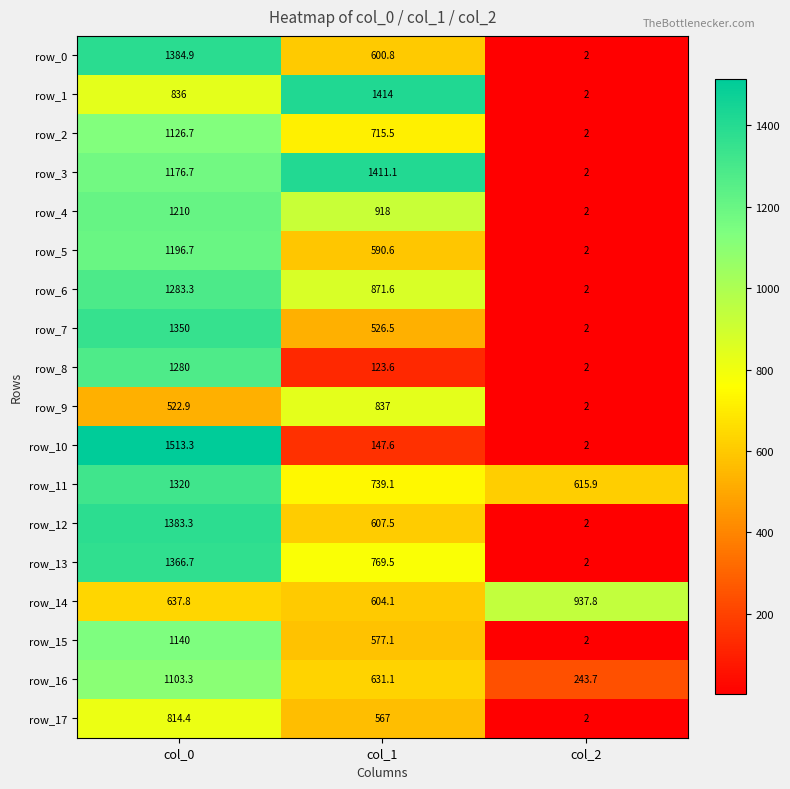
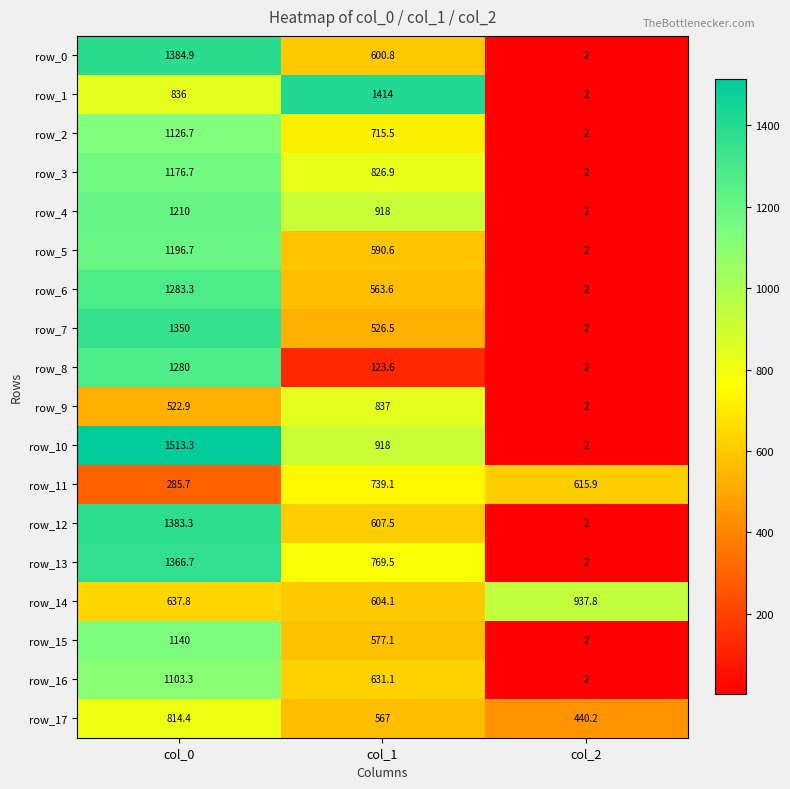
  {
    "row_0": {
      "col_0": 1384.9,
      "col_1": 600.8,
      "col_2": 2
    },
    "row_1": {
      "col_0": 836,
      "col_1": 1414,
      "col_2": 2
    },
    "row_2": {
      "col_0": 1126.7,
      "col_1": 715.5,
      "col_2": 2
    },
    "row_3": {
      "col_0": 1176.7,
-     "col_1": 1411.1,
+     "col_1": 826.9,
      "col_2": 2
    },
    "row_4": {
      "col_0": 1210,
      "col_1": 918,
      "col_2": 2
    },
    "row_5": {
      "col_0": 1196.7,
      "col_1": 590.6,
      "col_2": 2
    },
    "row_6": {
      "col_0": 1283.3,
-     "col_1": 871.6,
+     "col_1": 563.6,
      "col_2": 2
    },
    "row_7": {
      "col_0": 1350,
      "col_1": 526.5,
      "col_2": 2
    },
    "row_8": {
      "col_0": 1280,
      "col_1": 123.6,
      "col_2": 2
    },
    "row_9": {
      "col_0": 522.9,
      "col_1": 837,
      "col_2": 2
    },
    "row_10": {
      "col_0": 1513.3,
-     "col_1": 147.6,
+     "col_1": 918,
      "col_2": 2
    },
    "row_11": {
-     "col_0": 1320,
+     "col_0": 285.7,
      "col_1": 739.1,
      "col_2": 615.9
    },
    "row_12": {
      "col_0": 1383.3,
      "col_1": 607.5,
      "col_2": 2
    },
    "row_13": {
      "col_0": 1366.7,
      "col_1": 769.5,
      "col_2": 2
    },
    "row_14": {
      "col_0": 637.8,
      "col_1": 604.1,
      "col_2": 937.8
    },
    "row_15": {
      "col_0": 1140,
      "col_1": 577.1,
      "col_2": 2
    },
    "row_16": {
      "col_0": 1103.3,
      "col_1": 631.1,
-     "col_2": 243.7
+     "col_2": 2
    },
    "row_17": {
      "col_0": 814.4,
      "col_1": 567,
-     "col_2": 2
+     "col_2": 440.2
    }
  }
